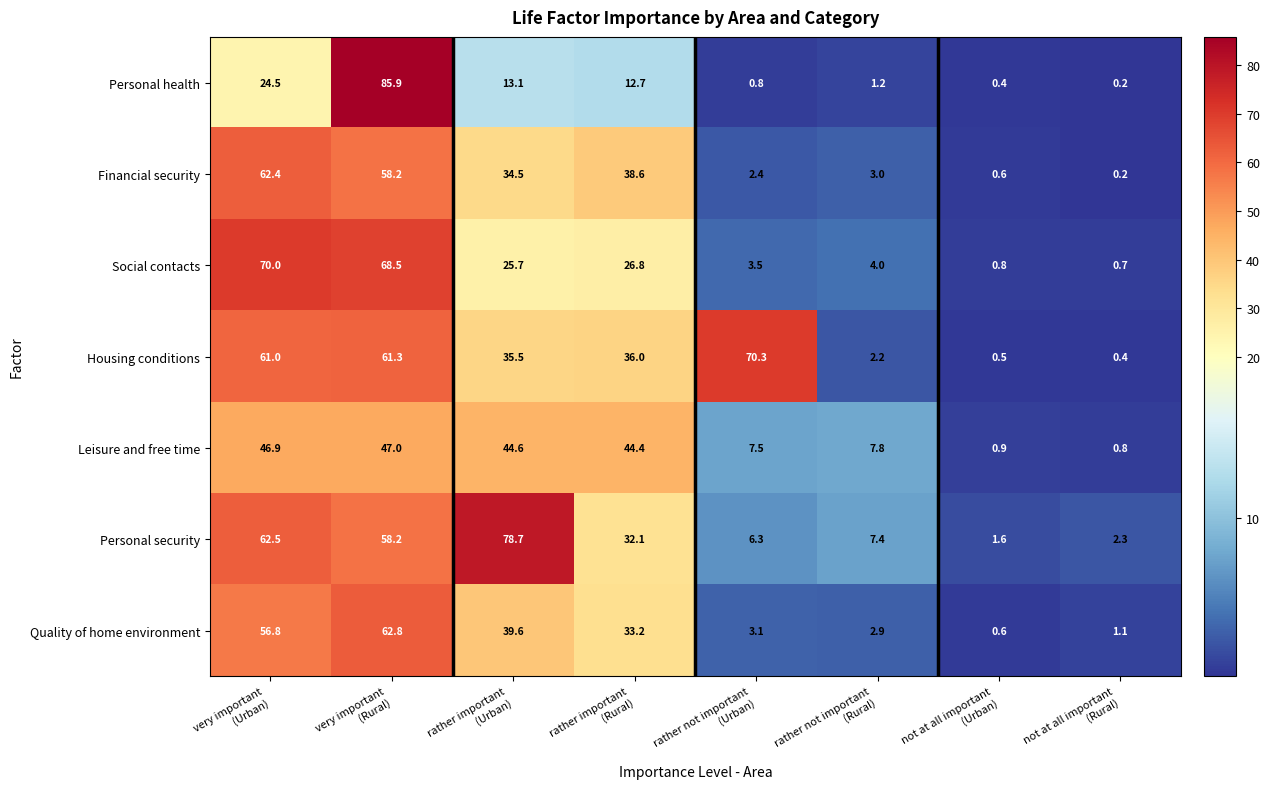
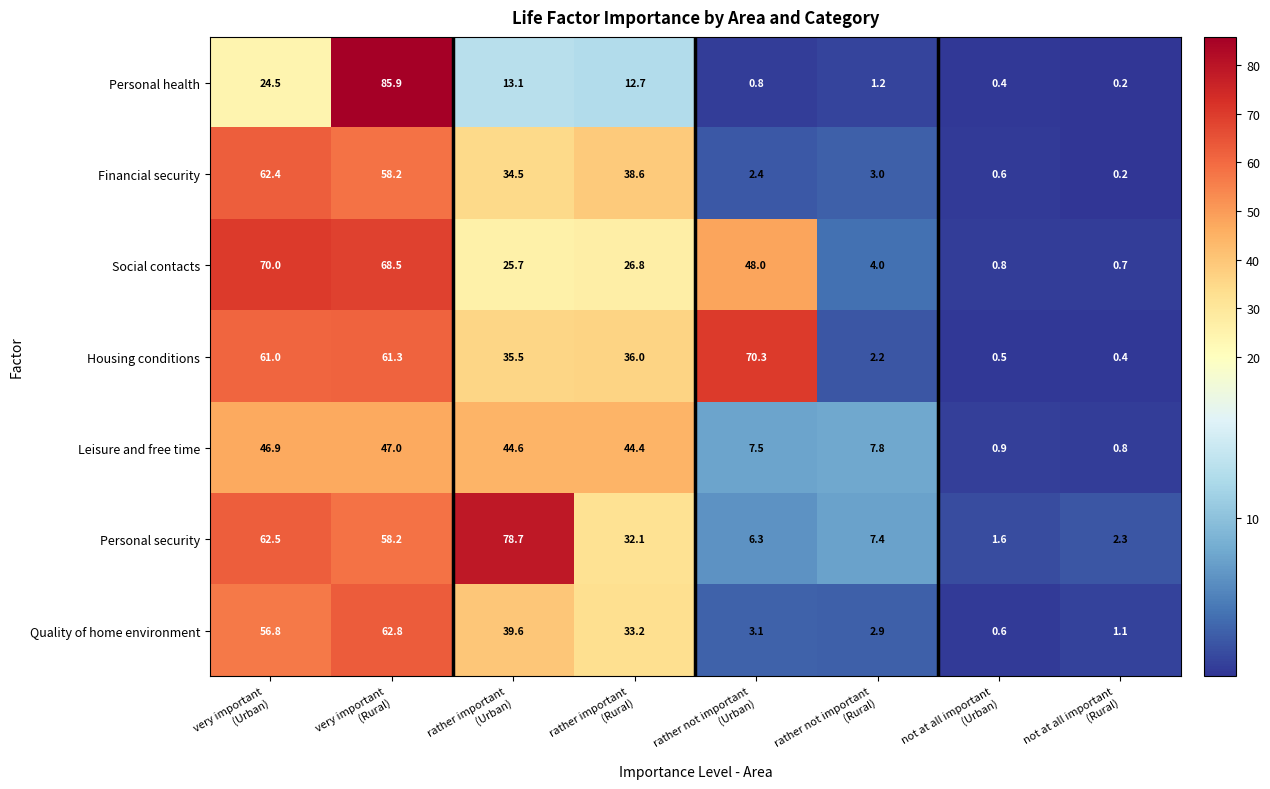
  {
    "Personal health": {
      "very important (Urban)": 24.5,
      "very important (Rural)": 85.9,
      "rather important (Urban)": 13.1,
      "rather important (Rural)": 12.7,
      "rather not important (Urban)": 0.8,
      "rather not important (Rural)": 1.2,
      "not at all important (Urban)": 0.4,
      "not at all important (Rural)": 0.2
    },
    "Financial security": {
      "very important (Urban)": 62.4,
      "very important (Rural)": 58.2,
      "rather important (Urban)": 34.5,
      "rather important (Rural)": 38.6,
      "rather not important (Urban)": 2.4,
      "rather not important (Rural)": 3.0,
      "not at all important (Urban)": 0.6,
      "not at all important (Rural)": 0.2
    },
    "Social contacts": {
      "very important (Urban)": 70.0,
      "very important (Rural)": 68.5,
      "rather important (Urban)": 25.7,
      "rather important (Rural)": 26.8,
-     "rather not important (Urban)": 3.5,
+     "rather not important (Urban)": 48.0,
      "rather not important (Rural)": 4.0,
      "not at all important (Urban)": 0.8,
      "not at all important (Rural)": 0.7
    },
    "Housing conditions": {
      "very important (Urban)": 61.0,
      "very important (Rural)": 61.3,
      "rather important (Urban)": 35.5,
      "rather important (Rural)": 36.0,
      "rather not important (Urban)": 70.3,
      "rather not important (Rural)": 2.2,
      "not at all important (Urban)": 0.5,
      "not at all important (Rural)": 0.4
    },
    "Leisure and free time": {
      "very important (Urban)": 46.9,
      "very important (Rural)": 47.0,
      "rather important (Urban)": 44.6,
      "rather important (Rural)": 44.4,
      "rather not important (Urban)": 7.5,
      "rather not important (Rural)": 7.8,
      "not at all important (Urban)": 0.9,
      "not at all important (Rural)": 0.8
    },
    "Personal security": {
      "very important (Urban)": 62.5,
      "very important (Rural)": 58.2,
      "rather important (Urban)": 78.7,
      "rather important (Rural)": 32.1,
      "rather not important (Urban)": 6.3,
      "rather not important (Rural)": 7.4,
      "not at all important (Urban)": 1.6,
      "not at all important (Rural)": 2.3
    },
    "Quality of home environment": {
      "very important (Urban)": 56.8,
      "very important (Rural)": 62.8,
      "rather important (Urban)": 39.6,
      "rather important (Rural)": 33.2,
      "rather not important (Urban)": 3.1,
      "rather not important (Rural)": 2.9,
      "not at all important (Urban)": 0.6,
      "not at all important (Rural)": 1.1
    }
  }
